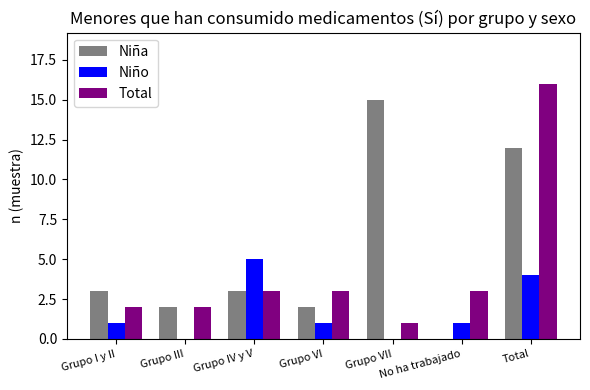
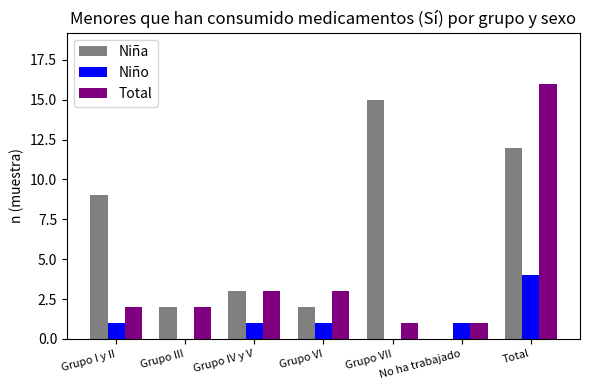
  {
    "Niña": {
-     "Grupo I y II": 3,
+     "Grupo I y II": 9,
      "Grupo III": 2,
      "Grupo IV y V": 3,
      "Grupo VI": 2,
      "Grupo VII": 15,
      "No ha trabajado": 0,
      "Total": 12
    },
    "Niño": {
      "Grupo I y II": 1,
      "Grupo III": 0,
-     "Grupo IV y V": 5,
+     "Grupo IV y V": 1,
      "Grupo VI": 1,
      "Grupo VII": 0,
      "No ha trabajado": 1,
      "Total": 4
    },
    "Total": {
      "Grupo I y II": 2,
      "Grupo III": 2,
      "Grupo IV y V": 3,
      "Grupo VI": 3,
      "Grupo VII": 1,
-     "No ha trabajado": 3,
+     "No ha trabajado": 1,
      "Total": 16
    }
  }
